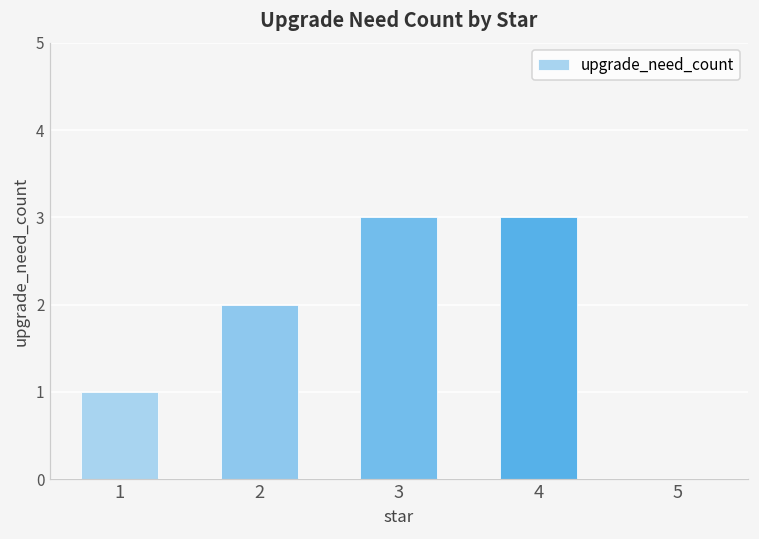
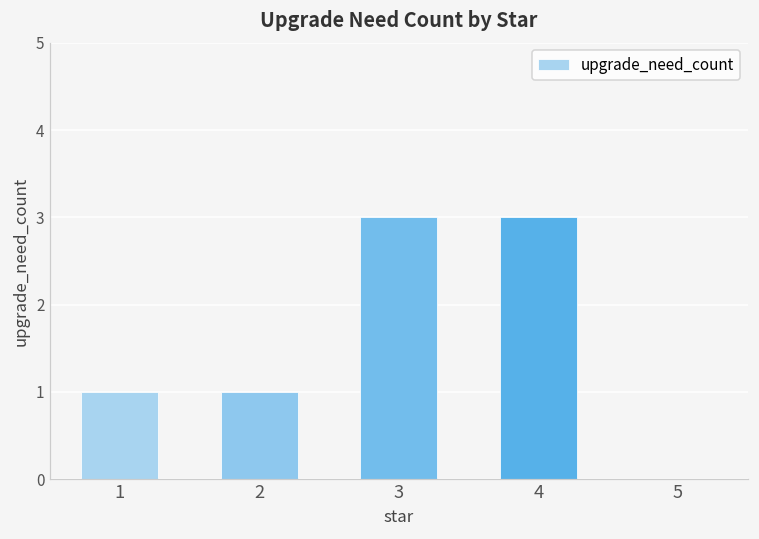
  {
    "1": 1,
-   "2": 2,
+   "2": 1,
    "3": 3,
    "4": 3,
    "5": 0
  }
